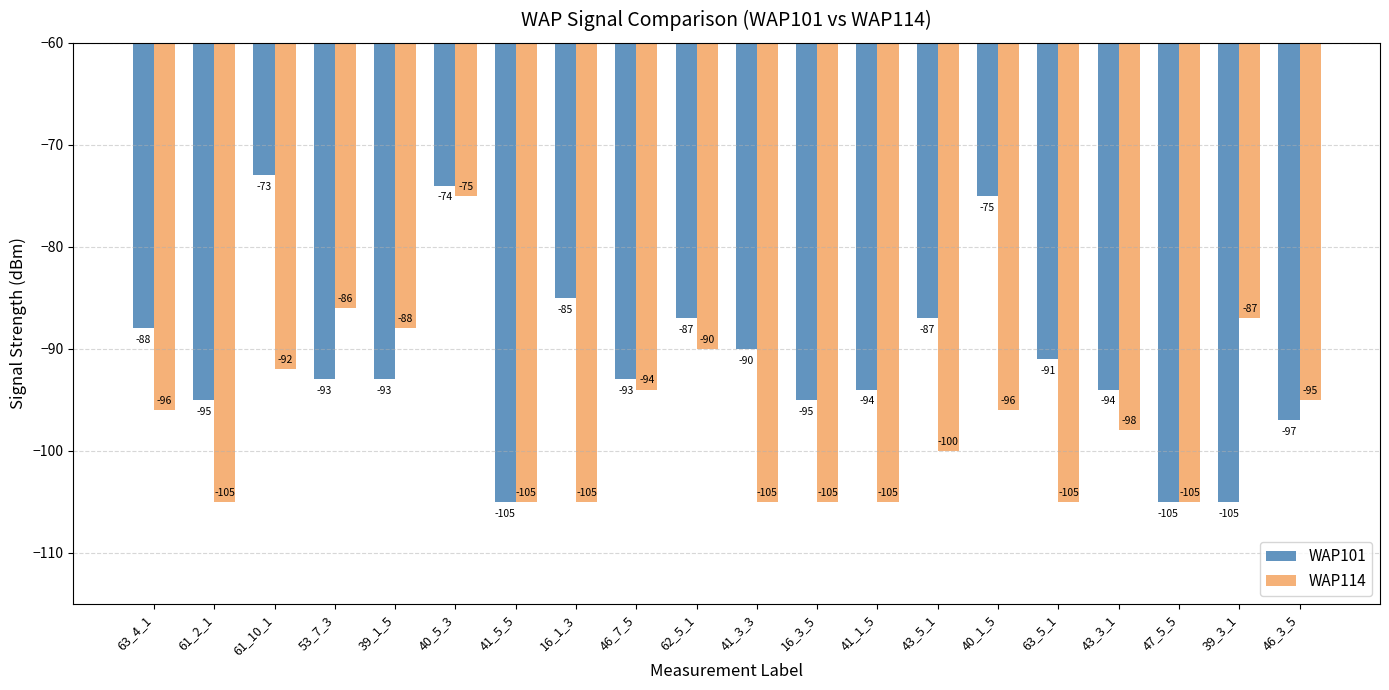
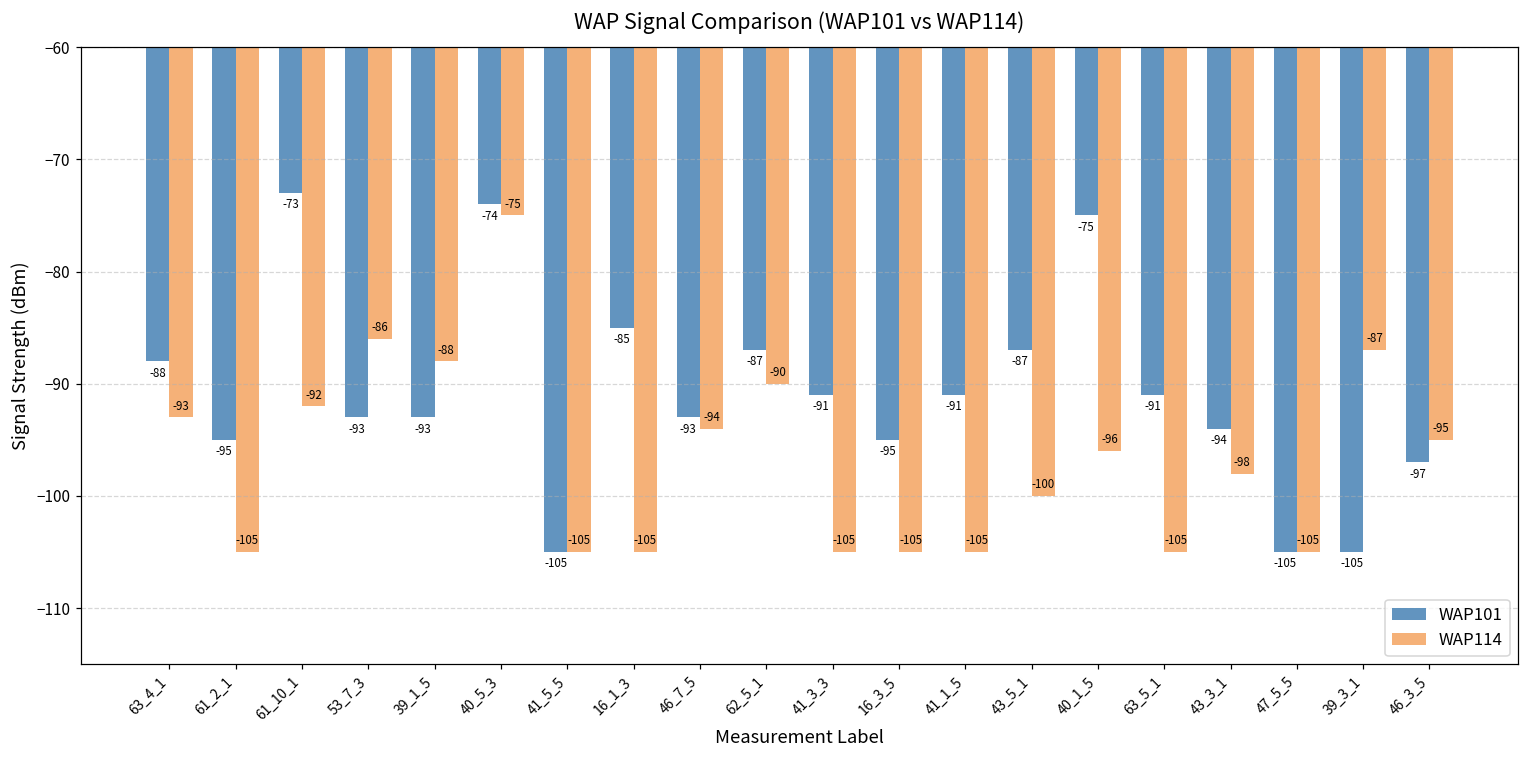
  {
    "WAP101": {
      "63_4_1": -88,
      "61_2_1": -95,
      "61_10_1": -73,
      "53_7_3": -93,
      "39_1_5": -93,
      "40_5_3": -74,
      "41_5_5": -105,
      "16_1_3": -85,
      "46_7_5": -93,
      "62_5_1": -87,
-     "41_3_3": -90,
+     "41_3_3": -91,
      "16_3_5": -95,
-     "41_1_5": -94,
+     "41_1_5": -91,
      "43_5_1": -87,
      "40_1_5": -75,
      "63_5_1": -91,
      "43_3_1": -94,
      "47_5_5": -105,
      "39_3_1": -105,
      "46_3_5": -97
    },
    "WAP114": {
-     "63_4_1": -96,
+     "63_4_1": -93,
      "61_2_1": -105,
      "61_10_1": -92,
      "53_7_3": -86,
      "39_1_5": -88,
      "40_5_3": -75,
      "41_5_5": -105,
      "16_1_3": -105,
      "46_7_5": -94,
      "62_5_1": -90,
      "41_3_3": -105,
      "16_3_5": -105,
      "41_1_5": -105,
      "43_5_1": -100,
      "40_1_5": -96,
      "63_5_1": -105,
      "43_3_1": -98,
      "47_5_5": -105,
      "39_3_1": -87,
      "46_3_5": -95
    }
  }
